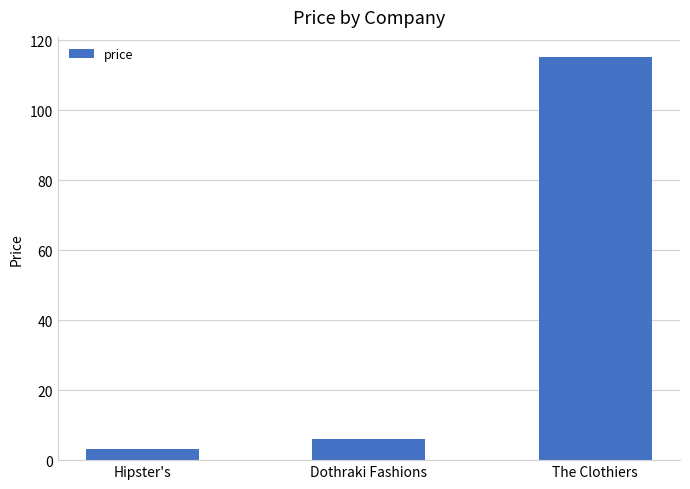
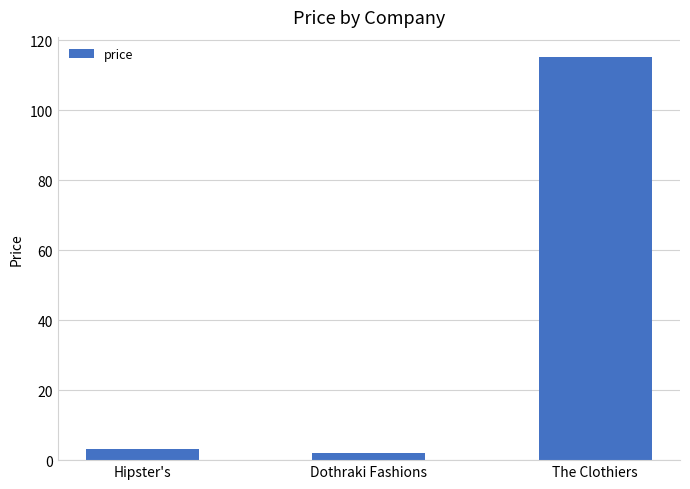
  {
    "Hipster's": 3,
-   "Dothraki Fashions": 6,
+   "Dothraki Fashions": 2,
    "The Clothiers": 115
  }
